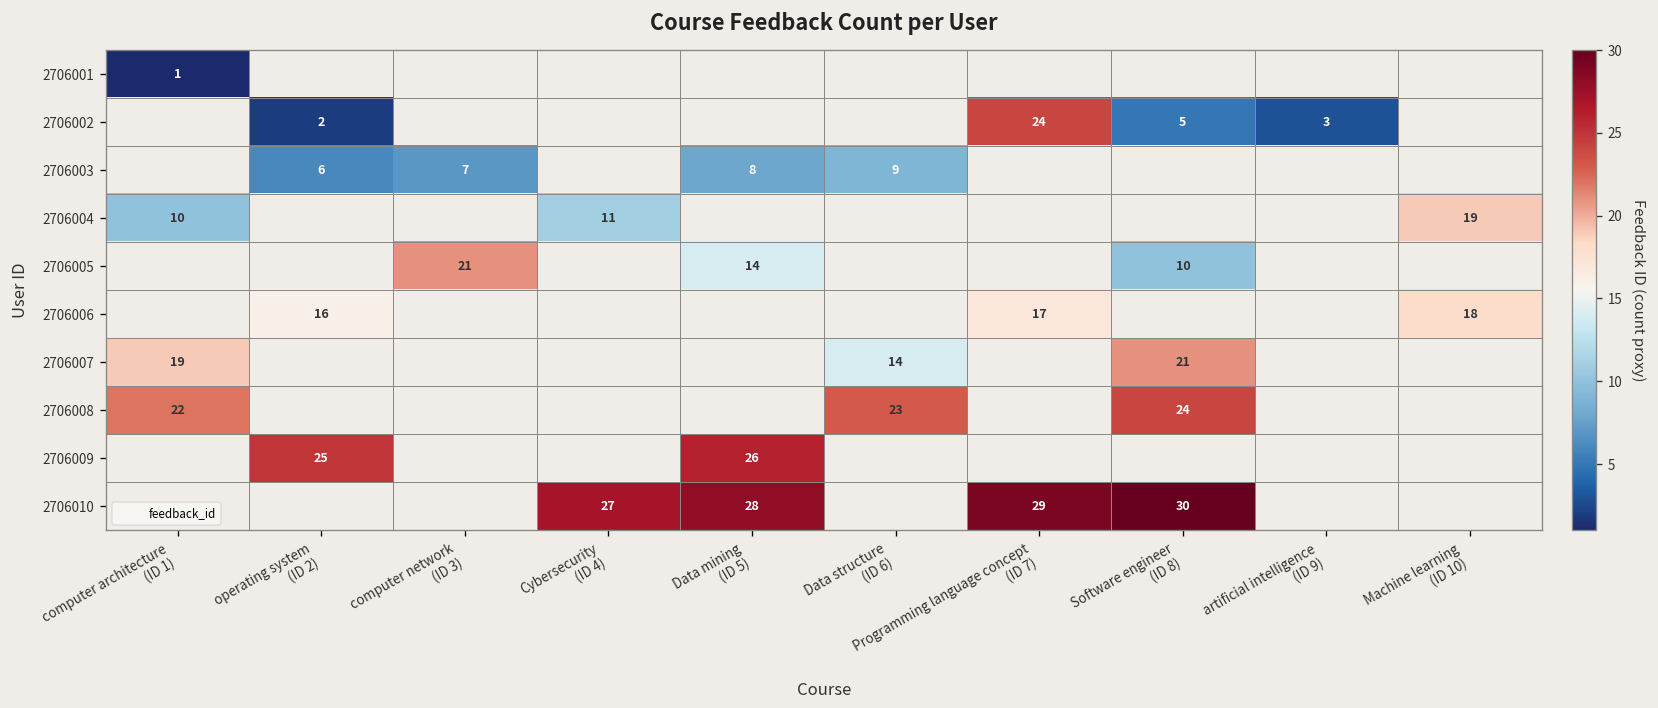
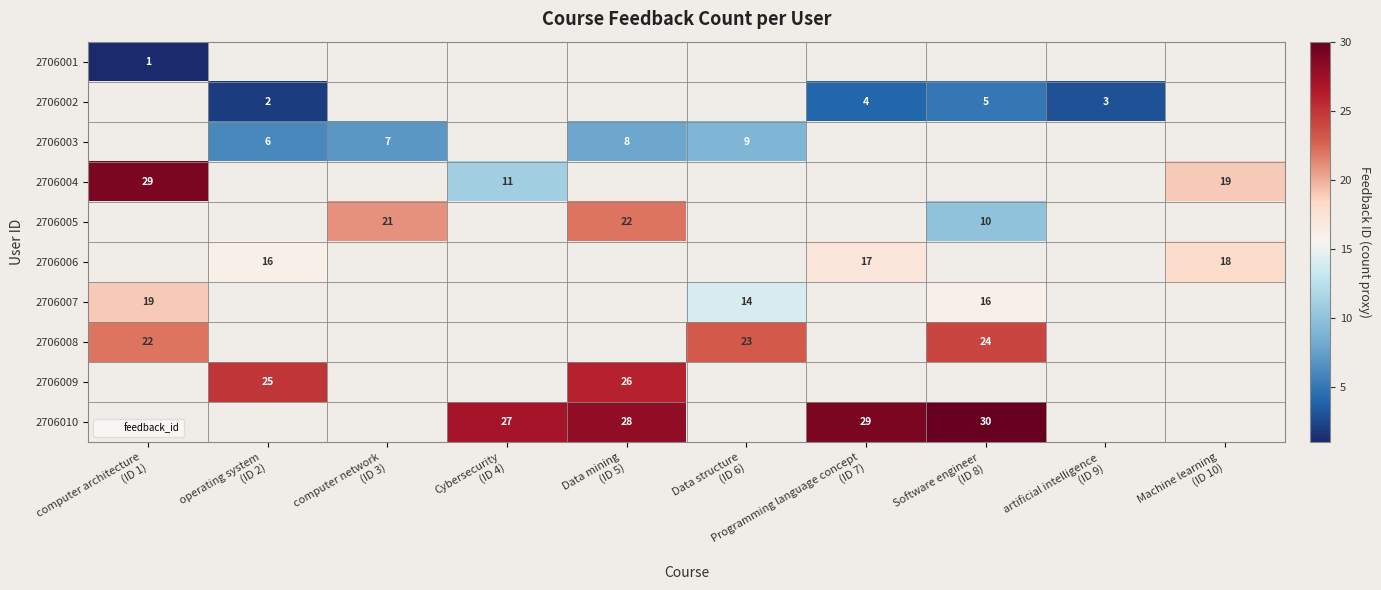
  {
    "2706001": {
      "computer architecture (ID 1)": 1
    },
    "2706002": {
      "operating system (ID 2)": 2,
-     "Programming language concept (ID 7)": 24,
+     "Programming language concept (ID 7)": 4,
      "Software engineer (ID 8)": 5,
      "artificial intelligence (ID 9)": 3
    },
    "2706003": {
      "operating system (ID 2)": 6,
      "computer network (ID 3)": 7,
      "Data mining (ID 5)": 8,
      "Data structure (ID 6)": 9
    },
    "2706004": {
-     "computer architecture (ID 1)": 10,
+     "computer architecture (ID 1)": 29,
      "Cybersecurity (ID 4)": 11,
      "Machine learning (ID 10)": 19
    },
    "2706005": {
      "computer network (ID 3)": 21,
-     "Data mining (ID 5)": 14,
+     "Data mining (ID 5)": 22,
      "Software engineer (ID 8)": 10
    },
    "2706006": {
      "operating system (ID 2)": 16,
      "Programming language concept (ID 7)": 17,
      "Machine learning (ID 10)": 18
    },
    "2706007": {
      "computer architecture (ID 1)": 19,
      "Data structure (ID 6)": 14,
-     "Software engineer (ID 8)": 21
+     "Software engineer (ID 8)": 16
    },
    "2706008": {
      "computer architecture (ID 1)": 22,
      "Data structure (ID 6)": 23,
      "Software engineer (ID 8)": 24
    },
    "2706009": {
      "operating system (ID 2)": 25,
      "Data mining (ID 5)": 26
    },
    "2706010": {
      "Cybersecurity (ID 4)": 27,
      "Data mining (ID 5)": 28,
      "Programming language concept (ID 7)": 29,
      "Software engineer (ID 8)": 30
    }
  }
